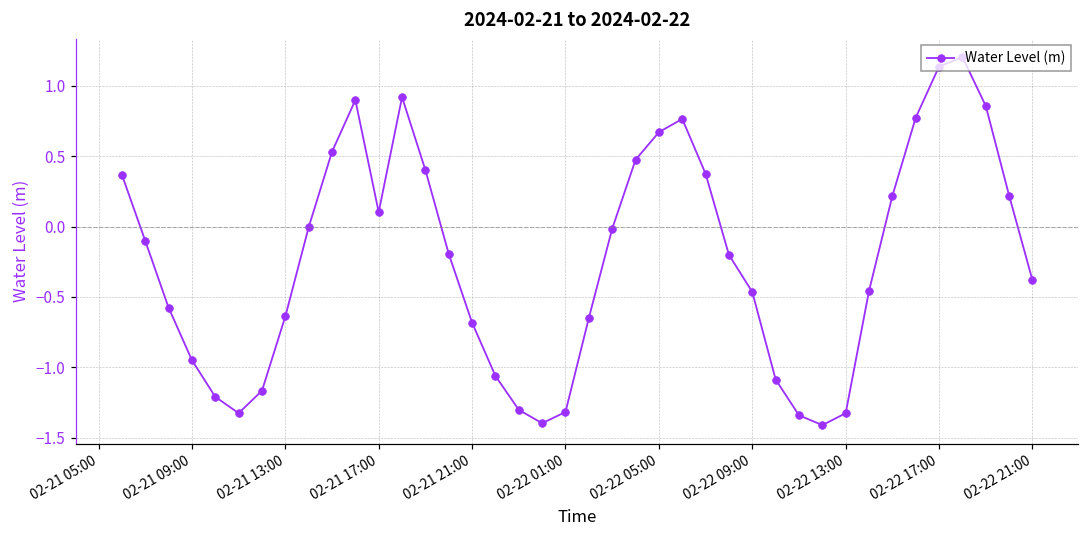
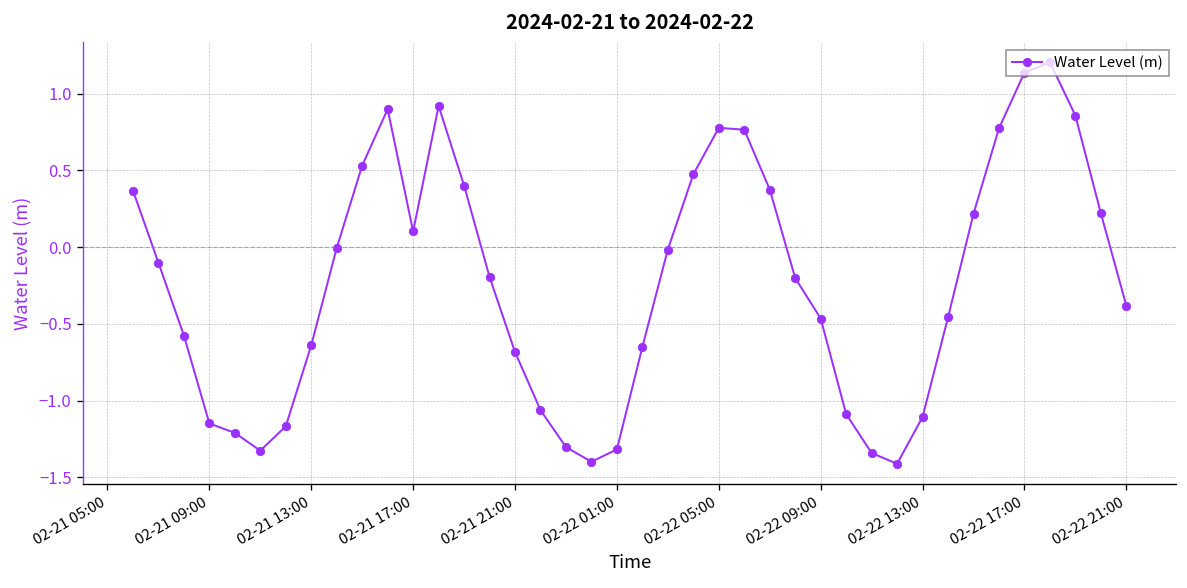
  {
-   "02-21 09:00": -0.95,
+   "02-21 09:00": -1.15,
    "02-21 13:00": -0.64,
    "02-21 17:00": 0.10,
    "02-21 21:00": -0.68,
    "02-22 01:00": -1.32,
-   "02-22 05:00": 0.67,
+   "02-22 05:00": 0.78,
    "02-22 09:00": -0.46,
-   "02-22 13:00": -1.33,
+   "02-22 13:00": -1.11,
    "02-22 21:00": -0.38
  }
